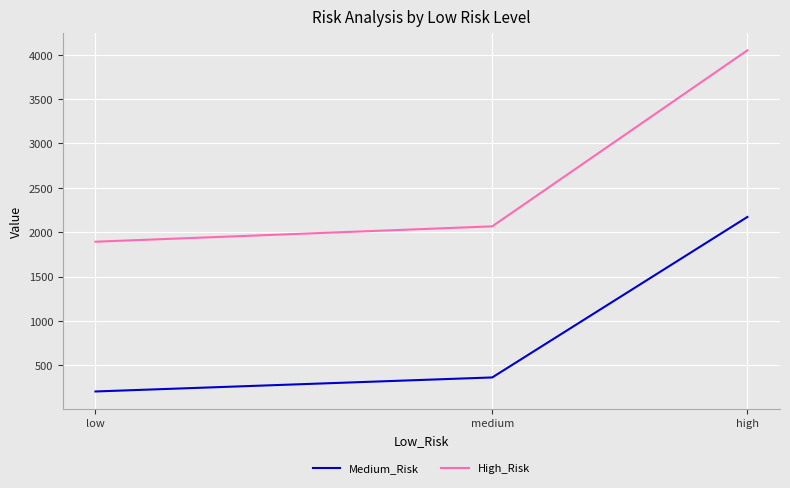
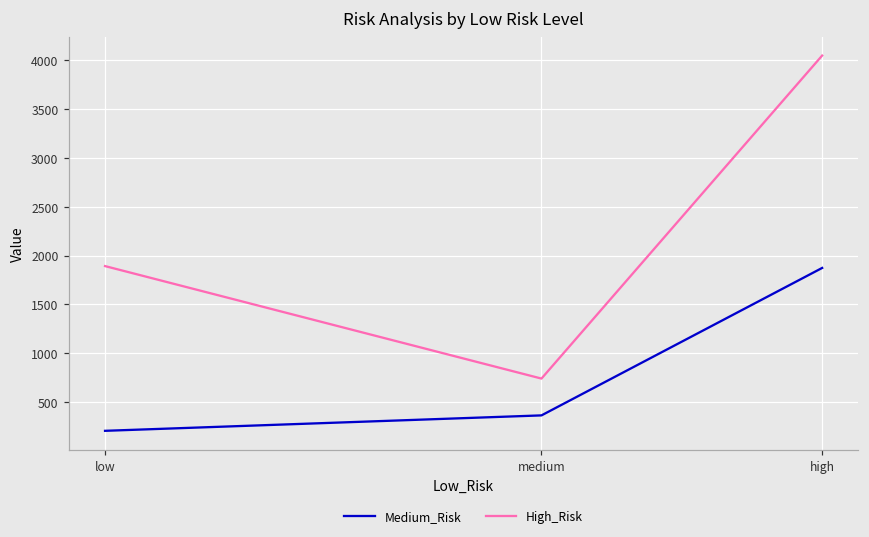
  {
    "Medium_Risk": {
      "low": 200,
      "medium": 400,
-     "high": 2200
+     "high": 1900
    },
    "High_Risk": {
      "low": 1900,
-     "medium": 2100,
+     "medium": 700,
      "high": 4000
    }
  }
